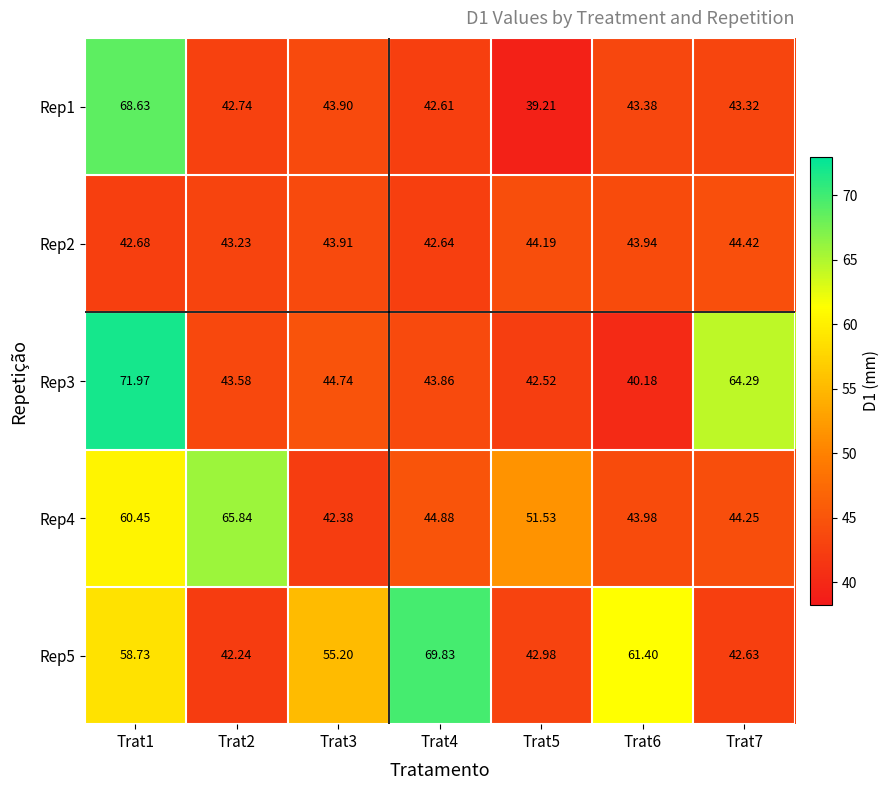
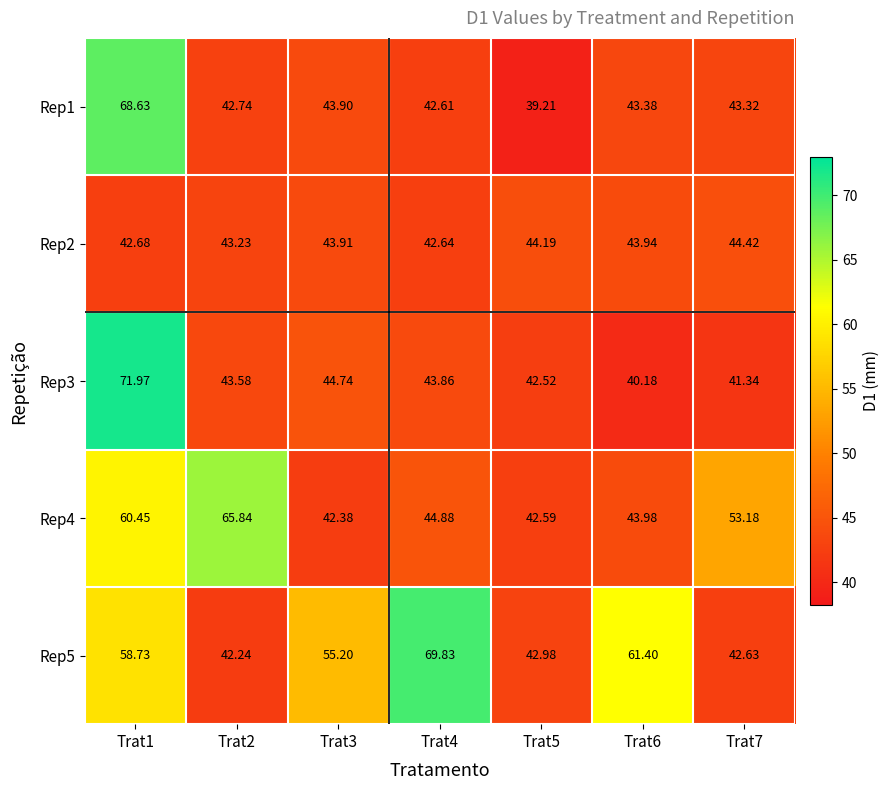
  {
    "Rep3": {
-     "Trat7": 64.29
+     "Trat7": 41.34
    },
    "Rep4": {
-     "Trat5": 51.53,
-     "Trat7": 44.25
+     "Trat5": 42.59,
+     "Trat7": 53.18
    }
  }
